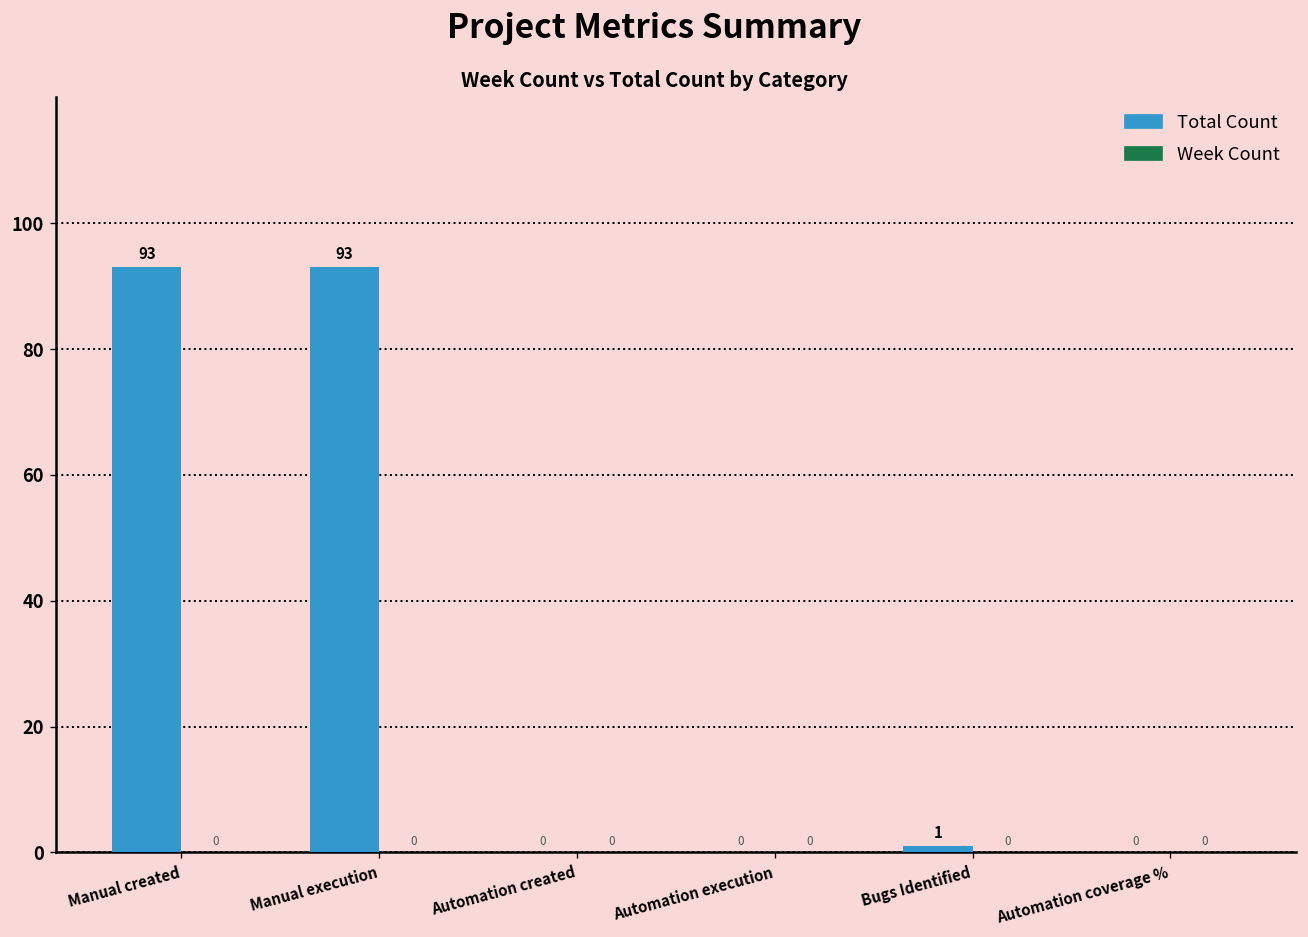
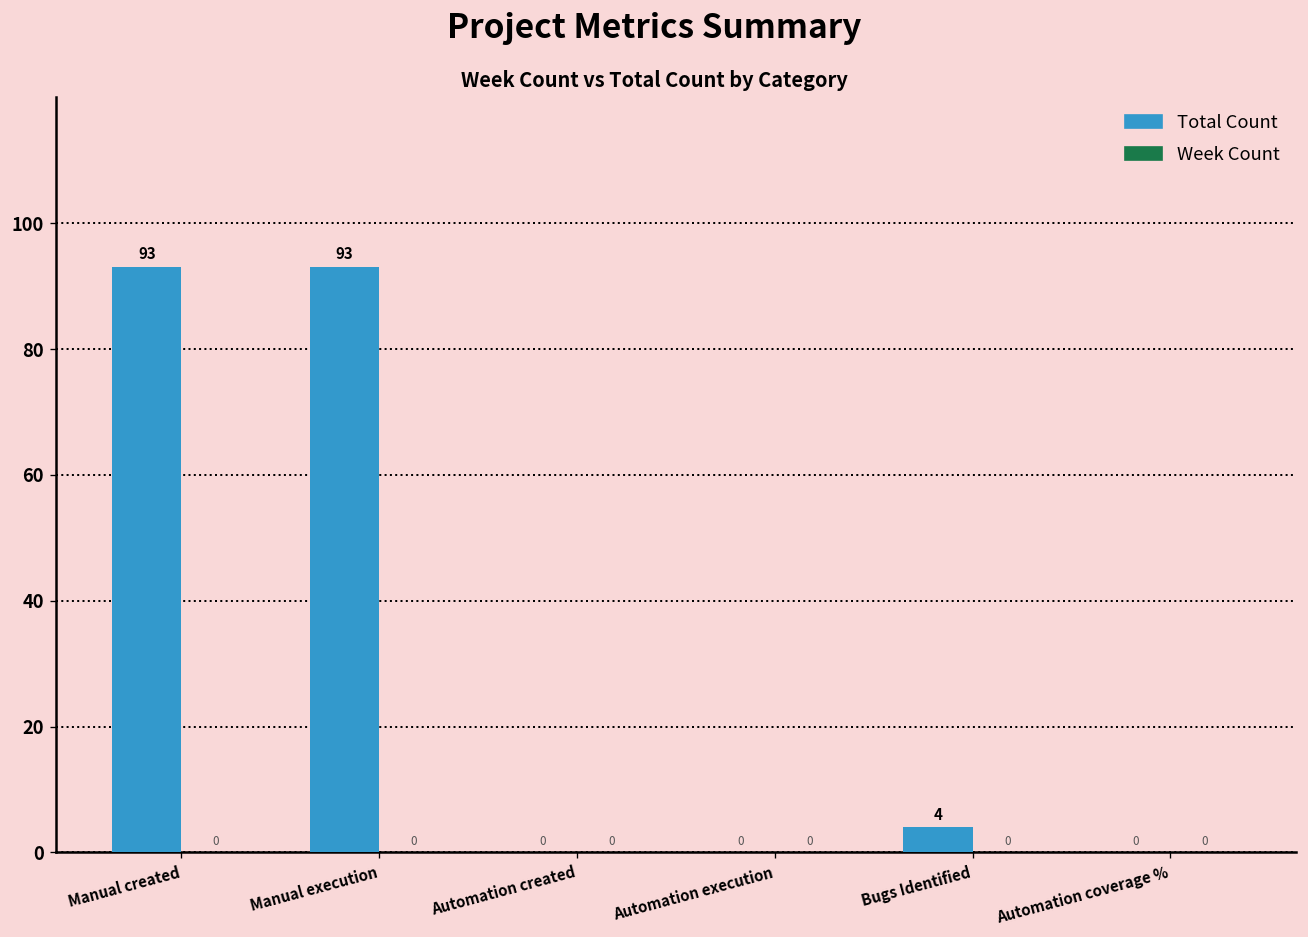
  {
    "Total Count": {
      "Manual created": 93,
      "Manual execution": 93,
      "Automation created": 0,
      "Automation execution": 0,
-     "Bugs Identified": 1,
+     "Bugs Identified": 4,
      "Automation coverage %": 0
    },
    "Week Count": {
      "Manual created": 0,
      "Manual execution": 0,
      "Automation created": 0,
      "Automation execution": 0,
      "Bugs Identified": 0,
      "Automation coverage %": 0
    }
  }
